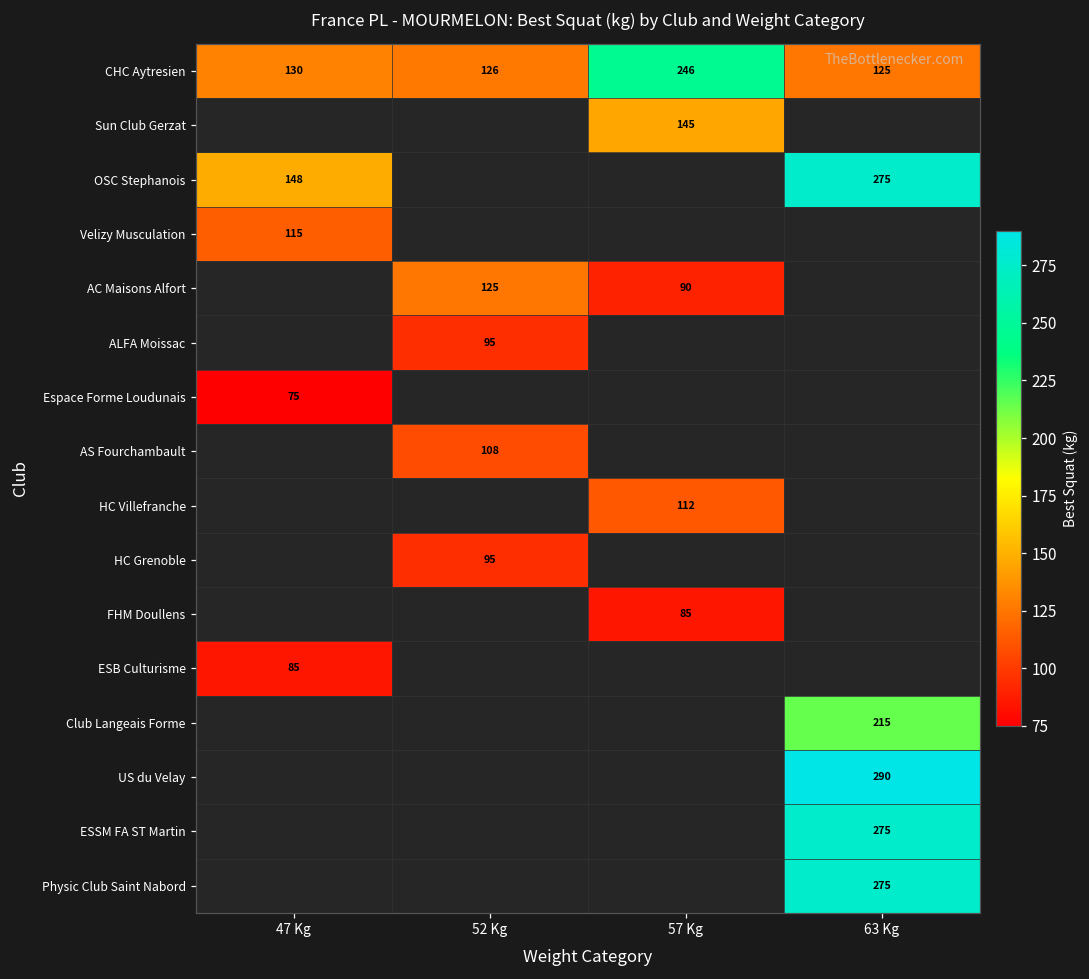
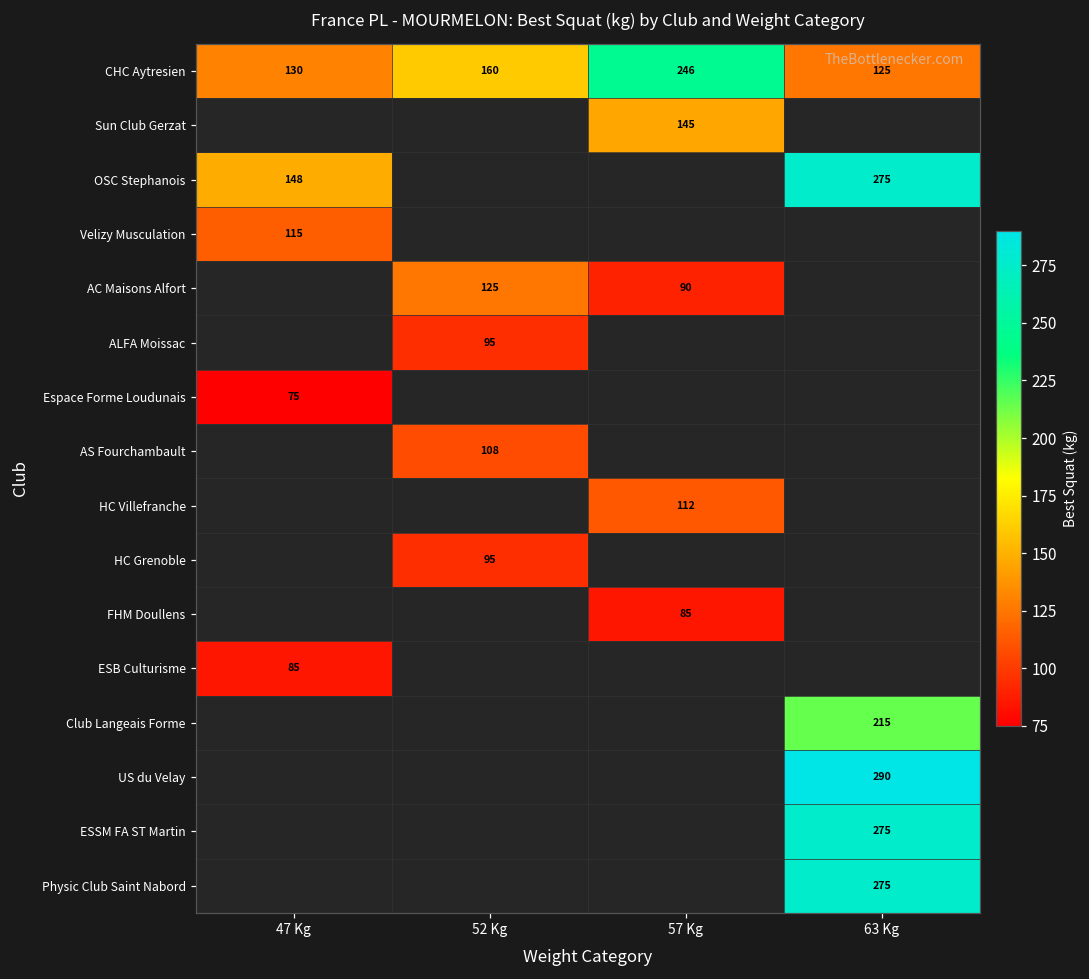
  {
    "CHC Aytresien": {
      "47 Kg": 130,
-     "52 Kg": 126,
+     "52 Kg": 160,
      "57 Kg": 246
    },
    "Sun Club Gerzat": {
      "57 Kg": 145
    },
    "OSC Stephanois": {
      "47 Kg": 148,
      "63 Kg": 275
    },
    "Velizy Musculation": {
      "47 Kg": 115
    },
    "AC Maisons Alfort": {
      "52 Kg": 125,
      "57 Kg": 90
    },
    "ALFA Moissac": {
      "52 Kg": 95
    },
    "Espace Forme Loudunais": {
      "47 Kg": 75
    },
    "AS Fourchambault": {
      "52 Kg": 108
    },
    "HC Villefranche": {
      "57 Kg": 112
    },
    "HC Grenoble": {
      "52 Kg": 95
    },
    "FHM Doullens": {
      "57 Kg": 85
    },
    "ESB Culturisme": {
      "47 Kg": 85
    },
    "Club Langeais Forme": {
      "63 Kg": 215
    },
    "US du Velay": {
      "63 Kg": 290
    },
    "ESSM FA ST Martin": {
      "63 Kg": 275
    },
    "Physic Club Saint Nabord": {
      "63 Kg": 275
    }
  }
